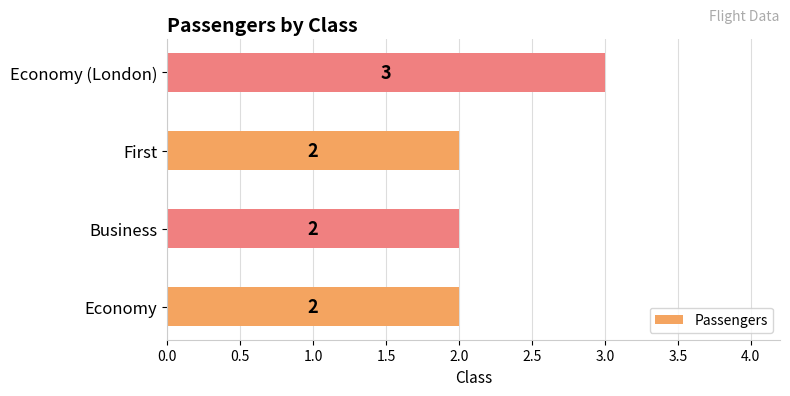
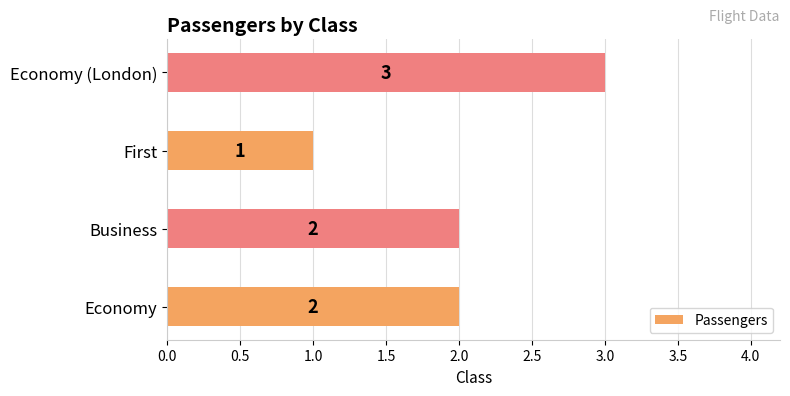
  {
    "Economy (London)": 3,
-   "First": 2,
+   "First": 1,
    "Business": 2,
    "Economy": 2
  }
